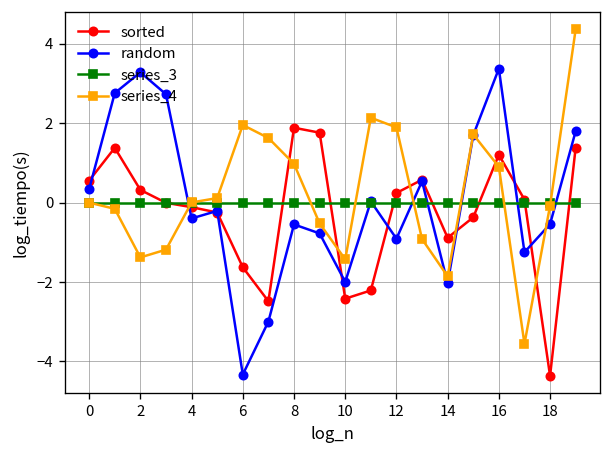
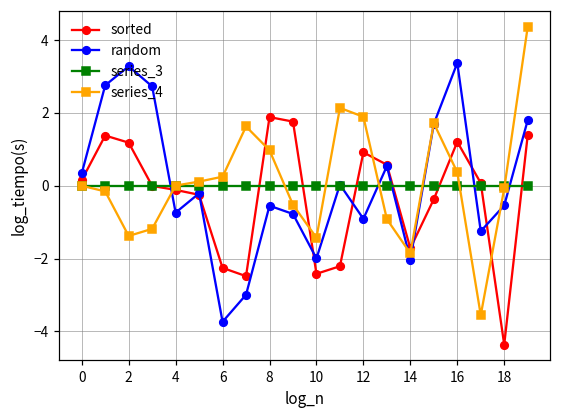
  {
    "sorted": {
-     "0": 0.6,
-     "2": 0.3,
+     "0": 0.2,
+     "2": 1.2,
      "4": -0.1,
-     "6": -1.6,
+     "6": -2.3,
      "8": 1.9,
      "10": -2.4,
-     "12": 0.2,
-     "14": -0.9,
+     "12": 0.9,
+     "14": -1.7,
      "16": 1.2,
      "18": -4.4
    },
    "random": {
      "0": 0.3,
      "2": 3.3,
-     "4": -0.4,
-     "6": -4.3,
+     "4": -0.7,
+     "6": -3.7,
      "8": -0.5,
      "10": -2.0,
      "12": -0.9,
      "14": -2.0,
      "16": 3.4,
      "18": -0.5
    },
    "series_3": {
      "2": 0.0,
      "6": 0.0,
      "8": 0.0,
      "10": 0.0,
      "12": 0.0,
      "14": 0.0,
      "16": 0.0
    },
    "series_4": {
      "2": -1.4,
-     "6": 2.0,
+     "6": 0.2,
      "8": 1.0,
      "10": -1.4,
      "12": 1.9,
      "14": -1.9,
-     "16": 0.9
+     "16": 0.4
    }
  }
